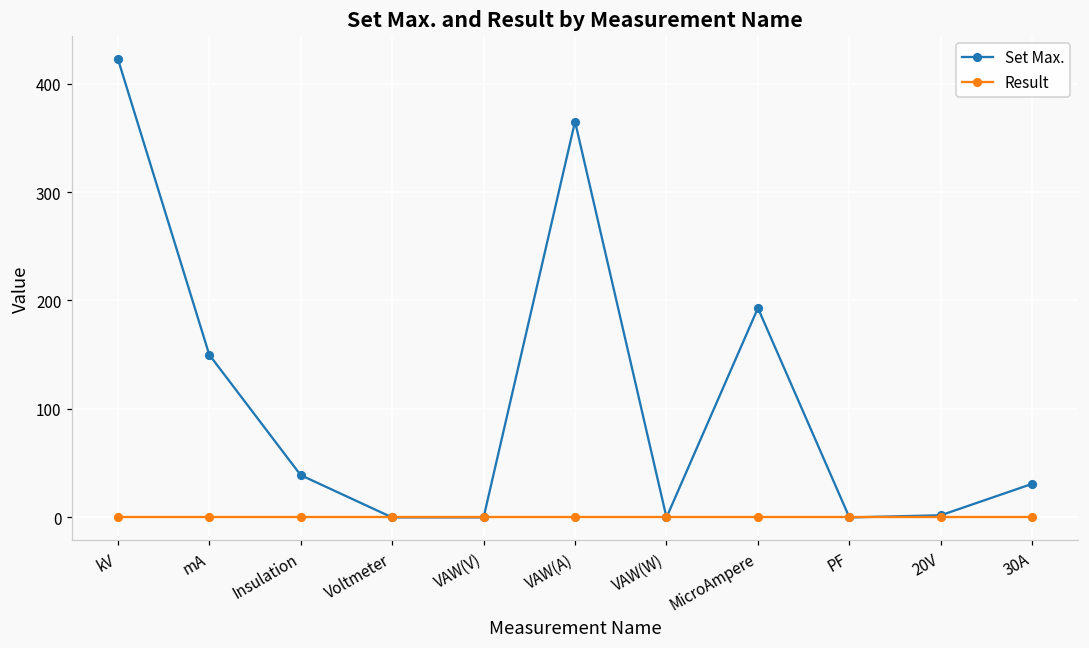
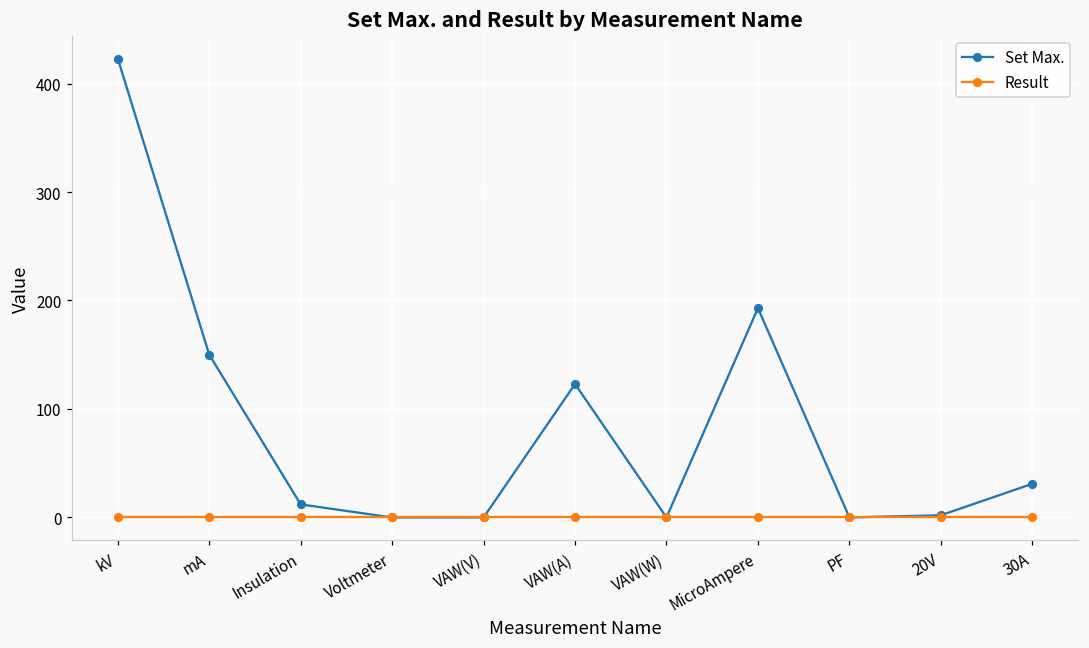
  {
    "Set Max.": {
      "kV": 420,
      "mA": 150,
-     "Insulation": 40,
-     "VAW(A)": 370,
+     "Insulation": 10,
+     "VAW(A)": 120,
      "MicroAmpere": 190,
      "30A": 30
    },
    "Result": {
      "kV": 0,
      "mA": 0,
      "Insulation": 0,
      "VAW(A)": 0,
      "MicroAmpere": 0,
      "30A": 0
    }
  }
